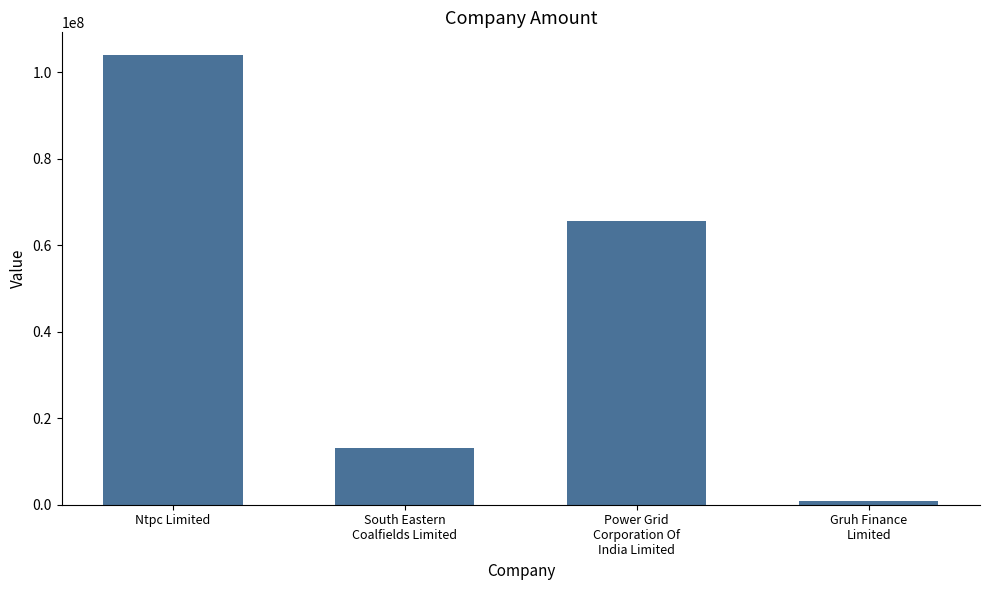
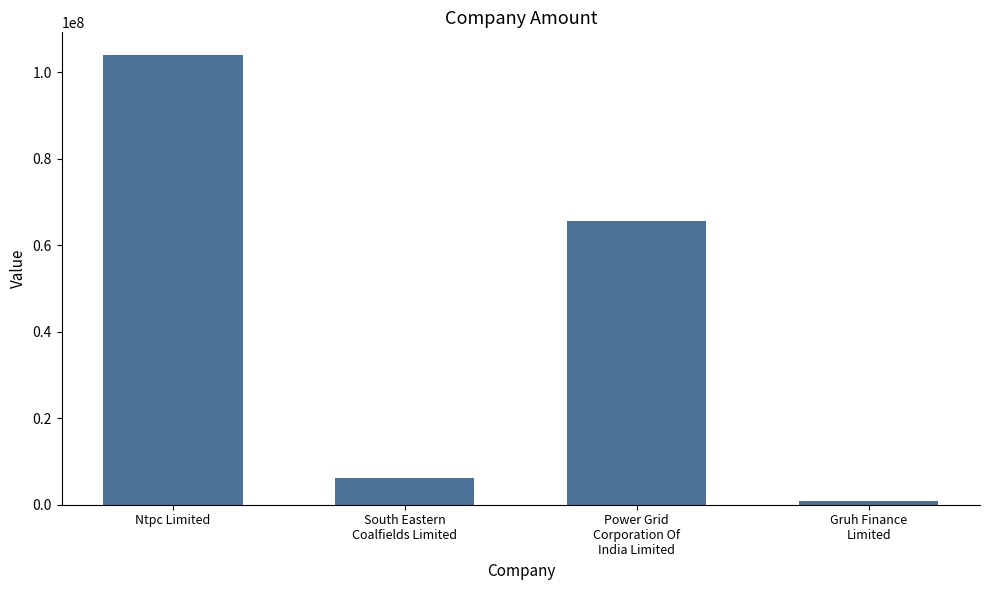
  {
    "Ntpc Limited": 104000000,
-   "South Eastern Coalfields Limited": 13000000,
+   "South Eastern Coalfields Limited": 6000000,
    "Power Grid Corporation Of India Limited": 66000000,
    "Gruh Finance Limited": 1000000
  }
